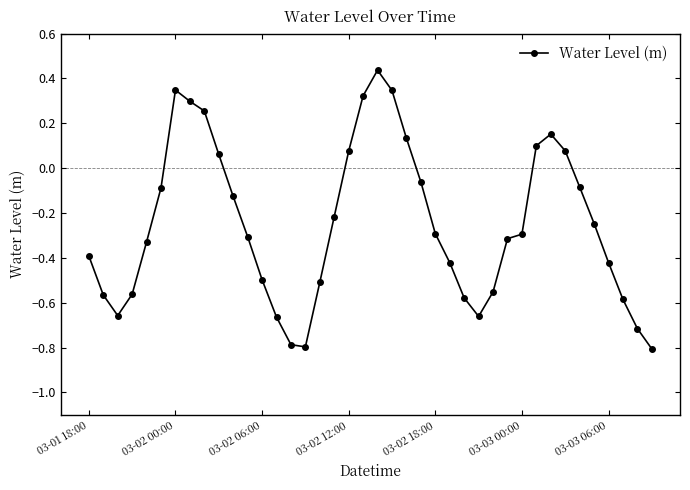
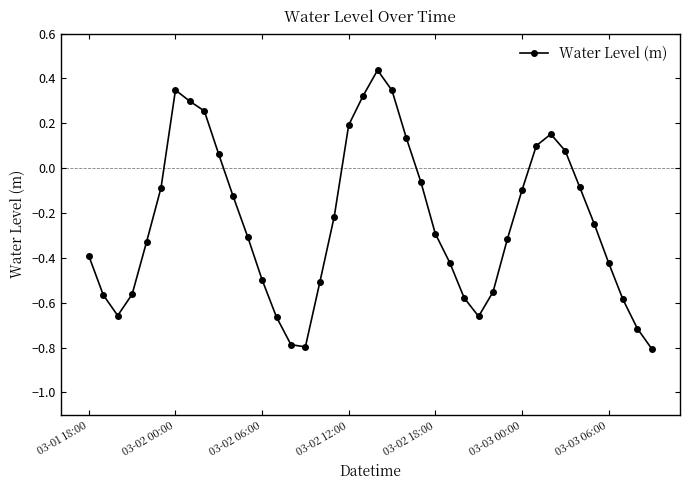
  {
    "03-01 18:00": -0.39,
    "03-02 00:00": 0.35,
    "03-02 06:00": -0.50,
-   "03-02 12:00": 0.08,
+   "03-02 12:00": 0.19,
    "03-02 18:00": -0.29,
-   "03-03 00:00": -0.29,
+   "03-03 00:00": -0.10,
    "03-03 06:00": -0.42
  }
